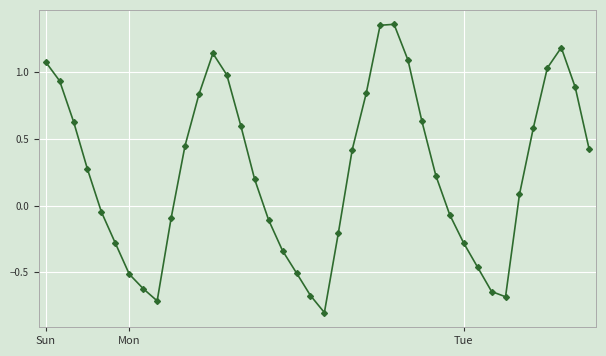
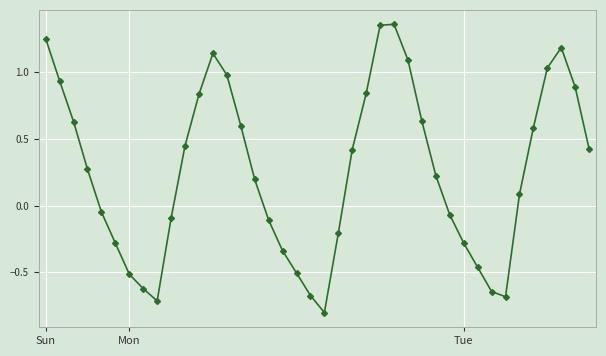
  {
-   "Sun": 1.08,
+   "Sun": 1.25,
    "Mon": -0.51,
    "Tue": -0.28
  }
